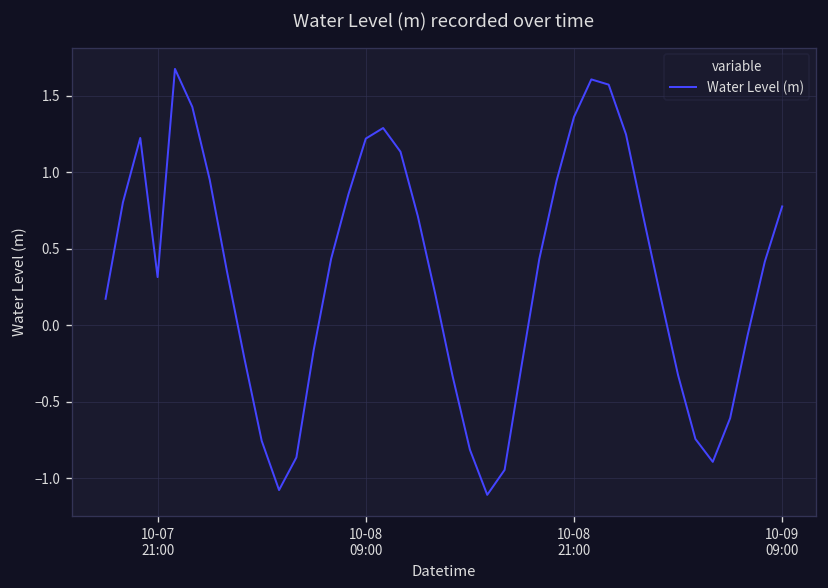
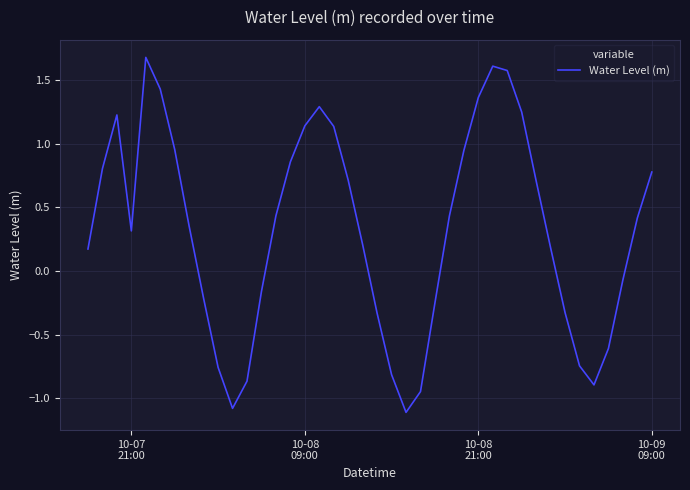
  {
    "10-07 21:00": 0.32,
-   "10-08 09:00": 1.22,
+   "10-08 09:00": 1.14,
    "10-08 21:00": 1.36,
    "10-09 09:00": 0.78
  }
